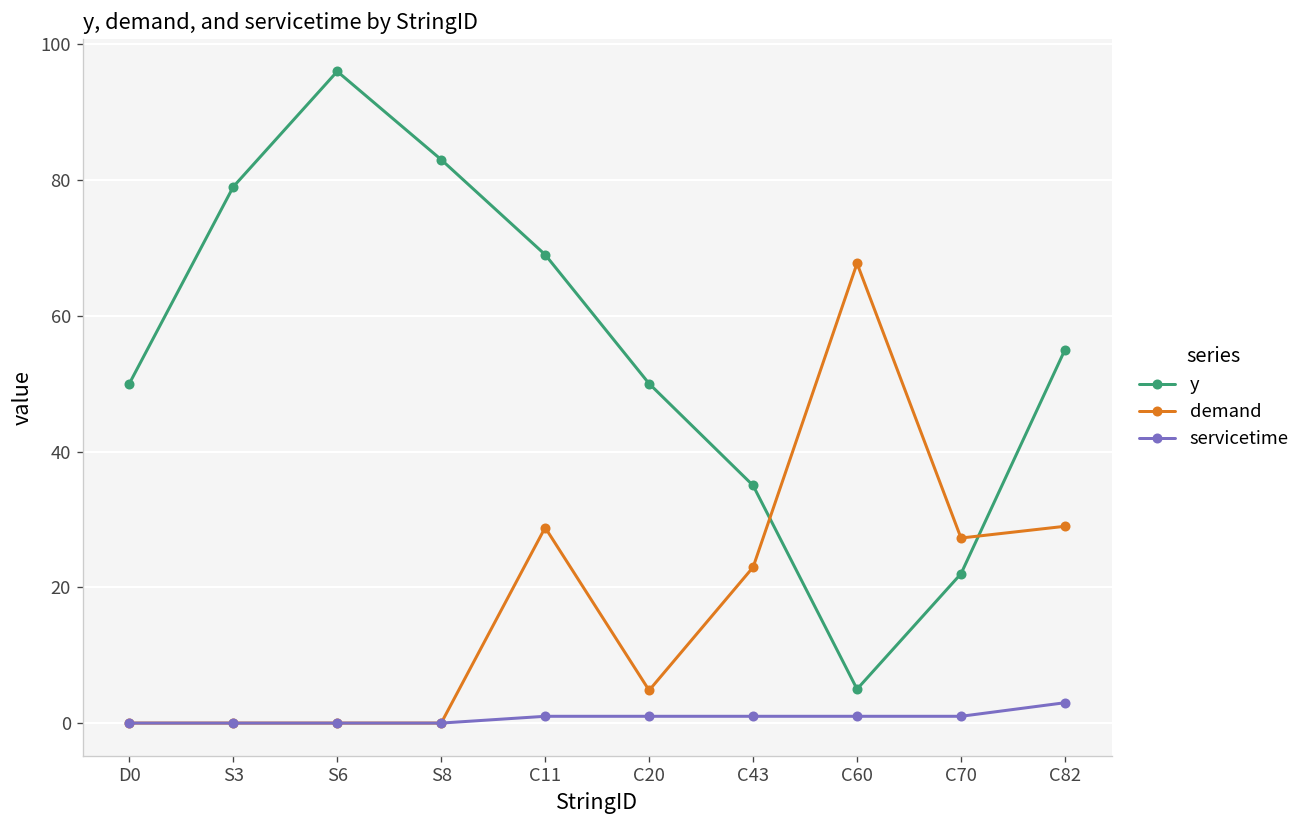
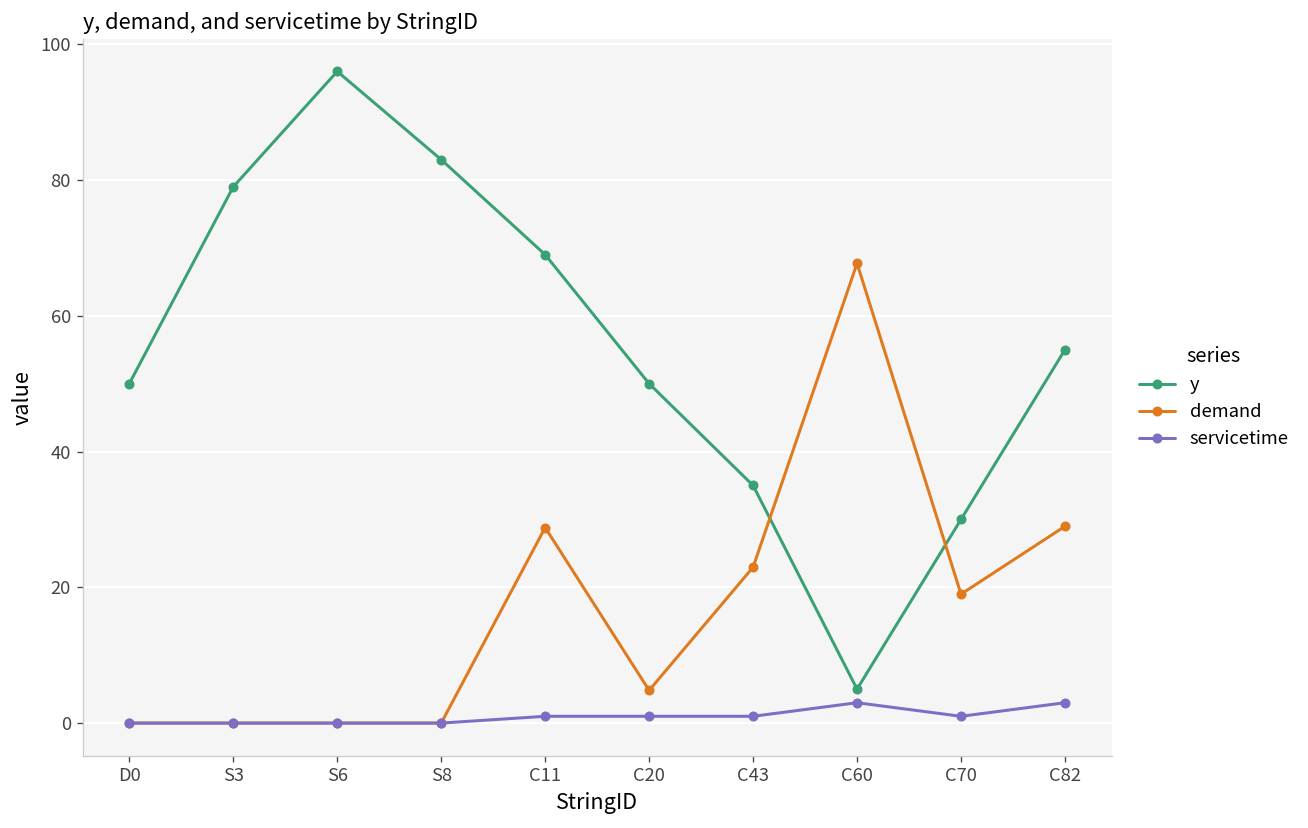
  {
    "y": {
      "D0": 50,
      "S3": 79,
      "S6": 96,
      "S8": 83,
      "C11": 69,
      "C20": 50,
      "C43": 35,
      "C60": 5,
-     "C70": 22,
+     "C70": 30,
      "C82": 55
    },
    "demand": {
      "C11": 29,
      "C20": 5,
      "C43": 23,
      "C60": 68,
-     "C70": 27,
+     "C70": 19,
      "C82": 29
    },
    "servicetime": {
      "C11": 1,
      "C20": 1,
      "C43": 1,
-     "C60": 1,
+     "C60": 3,
      "C70": 1,
      "C82": 3
    }
  }
